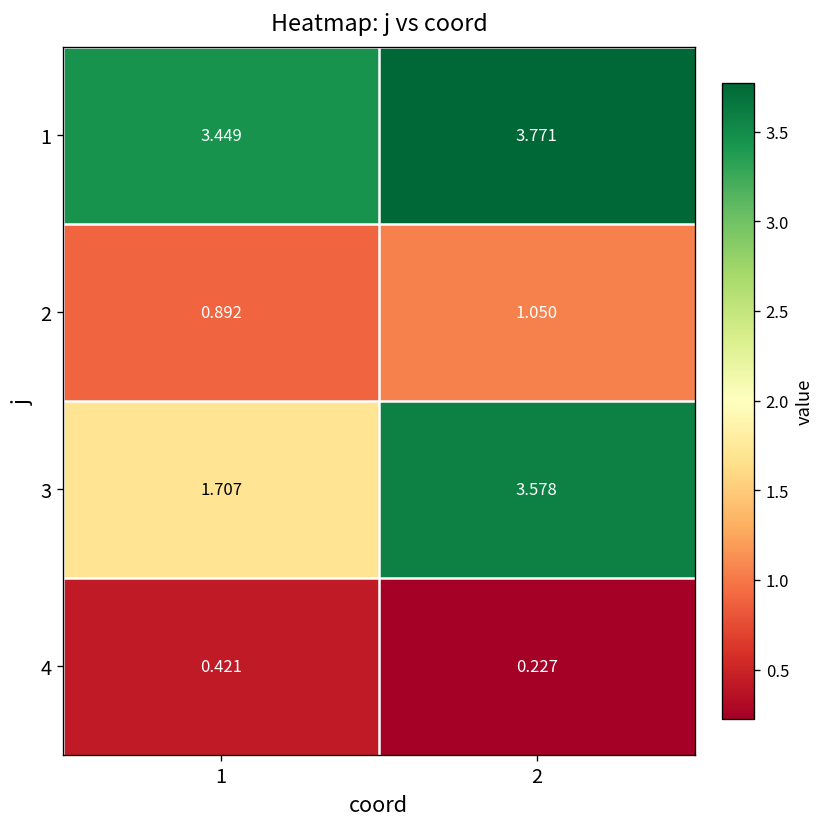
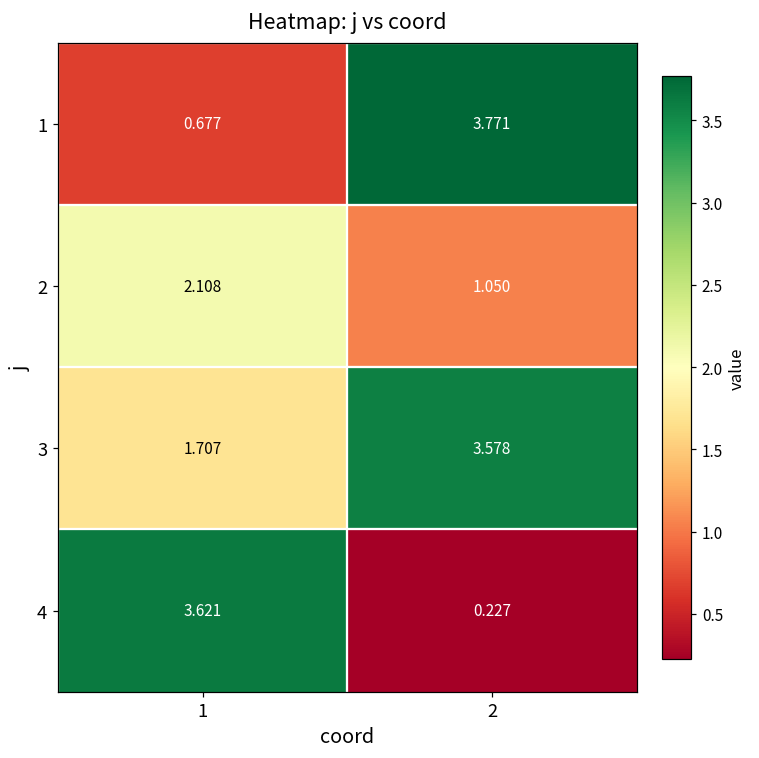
  {
    "1": {
-     "1": 3.449,
+     "1": 0.677,
      "2": 3.771
    },
    "2": {
-     "1": 0.892,
+     "1": 2.108,
      "2": 1.050
    },
    "3": {
      "1": 1.707,
      "2": 3.578
    },
    "4": {
-     "1": 0.421,
+     "1": 3.621,
      "2": 0.227
    }
  }
